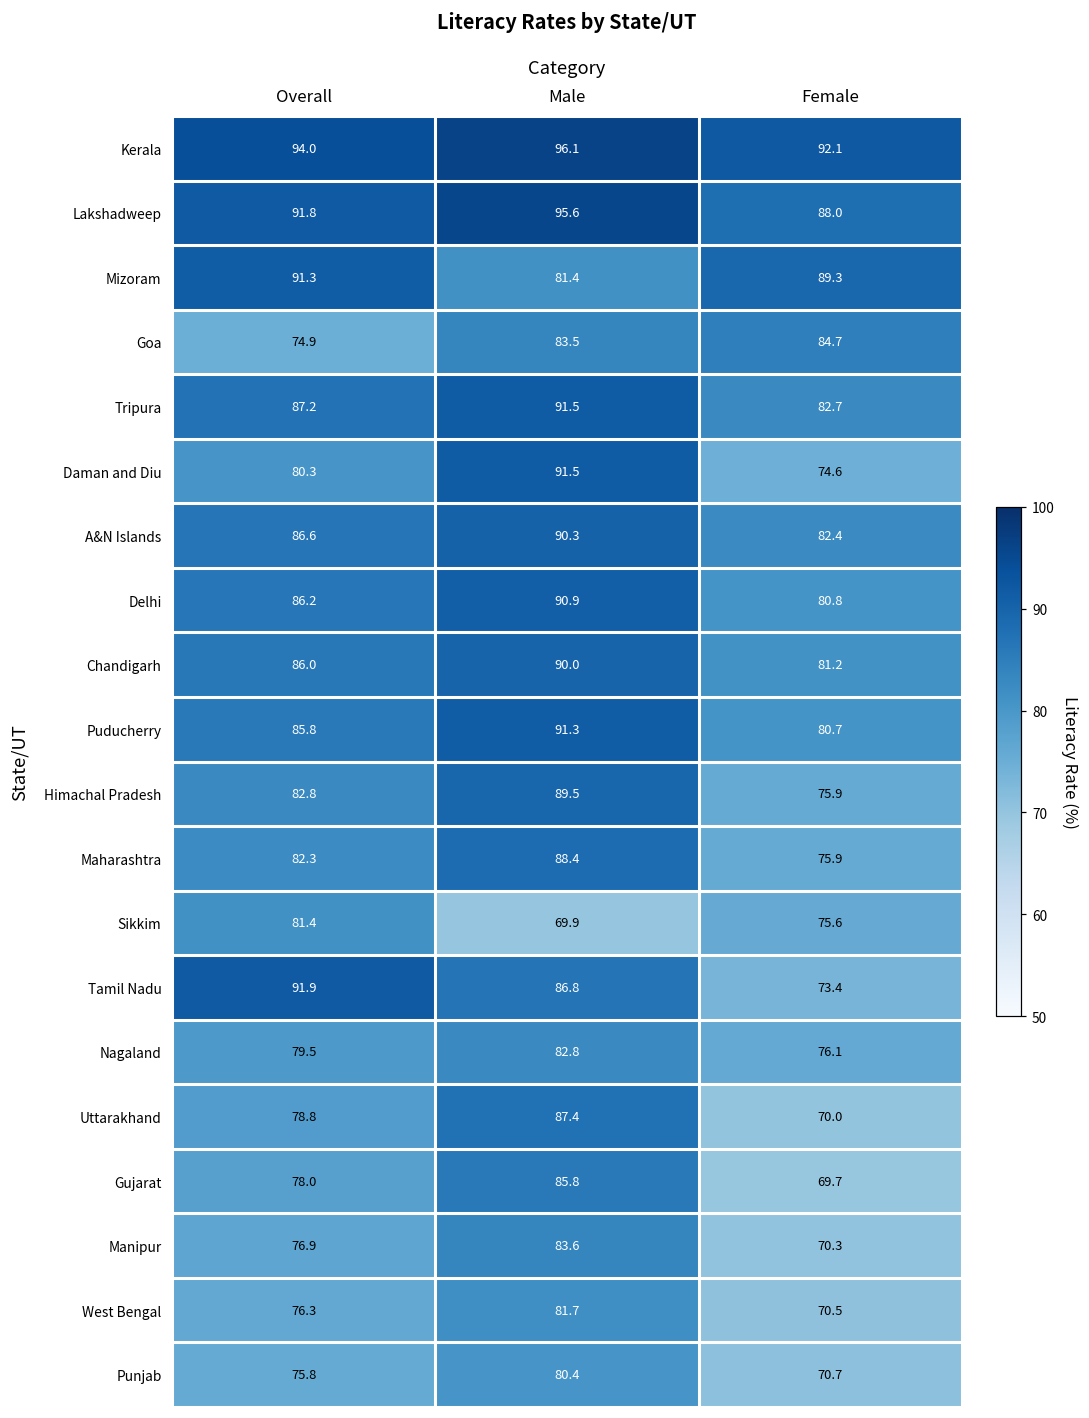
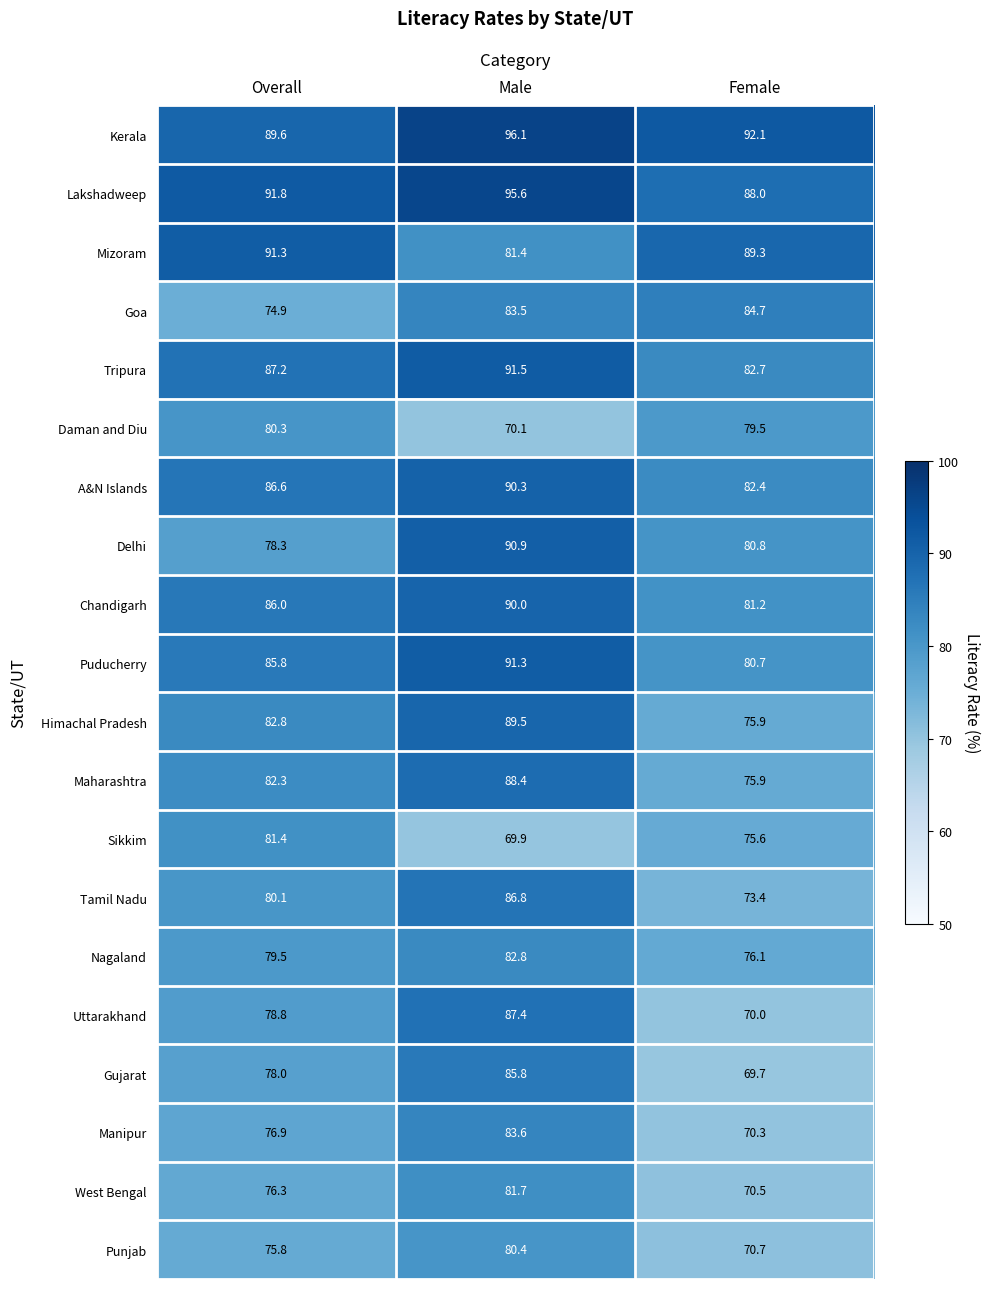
  {
    "Kerala": {
-     "Overall": 94.0,
+     "Overall": 89.6,
      "Male": 96.1,
      "Female": 92.1
    },
    "Lakshadweep": {
      "Overall": 91.8,
      "Male": 95.6,
      "Female": 88.0
    },
    "Mizoram": {
      "Overall": 91.3,
      "Male": 81.4,
      "Female": 89.3
    },
    "Goa": {
      "Overall": 74.9,
      "Male": 83.5,
      "Female": 84.7
    },
    "Tripura": {
      "Overall": 87.2,
      "Male": 91.5,
      "Female": 82.7
    },
    "Daman and Diu": {
      "Overall": 80.3,
-     "Male": 91.5,
-     "Female": 74.6
+     "Male": 70.1,
+     "Female": 79.5
    },
    "A&N Islands": {
      "Overall": 86.6,
      "Male": 90.3,
      "Female": 82.4
    },
    "Delhi": {
-     "Overall": 86.2,
+     "Overall": 78.3,
      "Male": 90.9,
      "Female": 80.8
    },
    "Chandigarh": {
      "Overall": 86.0,
      "Male": 90.0,
      "Female": 81.2
    },
    "Puducherry": {
      "Overall": 85.8,
      "Male": 91.3,
      "Female": 80.7
    },
    "Himachal Pradesh": {
      "Overall": 82.8,
      "Male": 89.5,
      "Female": 75.9
    },
    "Maharashtra": {
      "Overall": 82.3,
      "Male": 88.4,
      "Female": 75.9
    },
    "Sikkim": {
      "Overall": 81.4,
      "Male": 69.9,
      "Female": 75.6
    },
    "Tamil Nadu": {
-     "Overall": 91.9,
+     "Overall": 80.1,
      "Male": 86.8,
      "Female": 73.4
    },
    "Nagaland": {
      "Overall": 79.5,
      "Male": 82.8,
      "Female": 76.1
    },
    "Uttarakhand": {
      "Overall": 78.8,
      "Male": 87.4,
      "Female": 70.0
    },
    "Gujarat": {
      "Overall": 78.0,
      "Male": 85.8,
      "Female": 69.7
    },
    "Manipur": {
      "Overall": 76.9,
      "Male": 83.6,
      "Female": 70.3
    },
    "West Bengal": {
      "Overall": 76.3,
      "Male": 81.7,
      "Female": 70.5
    },
    "Punjab": {
      "Overall": 75.8,
      "Male": 80.4,
      "Female": 70.7
    }
  }
